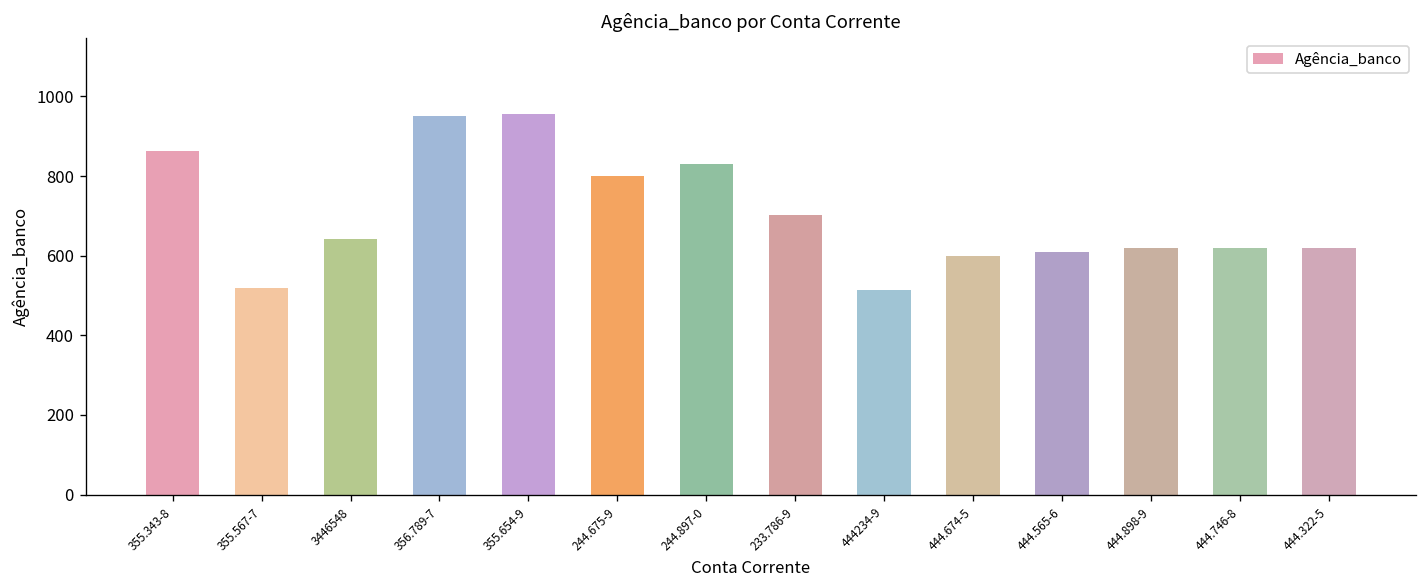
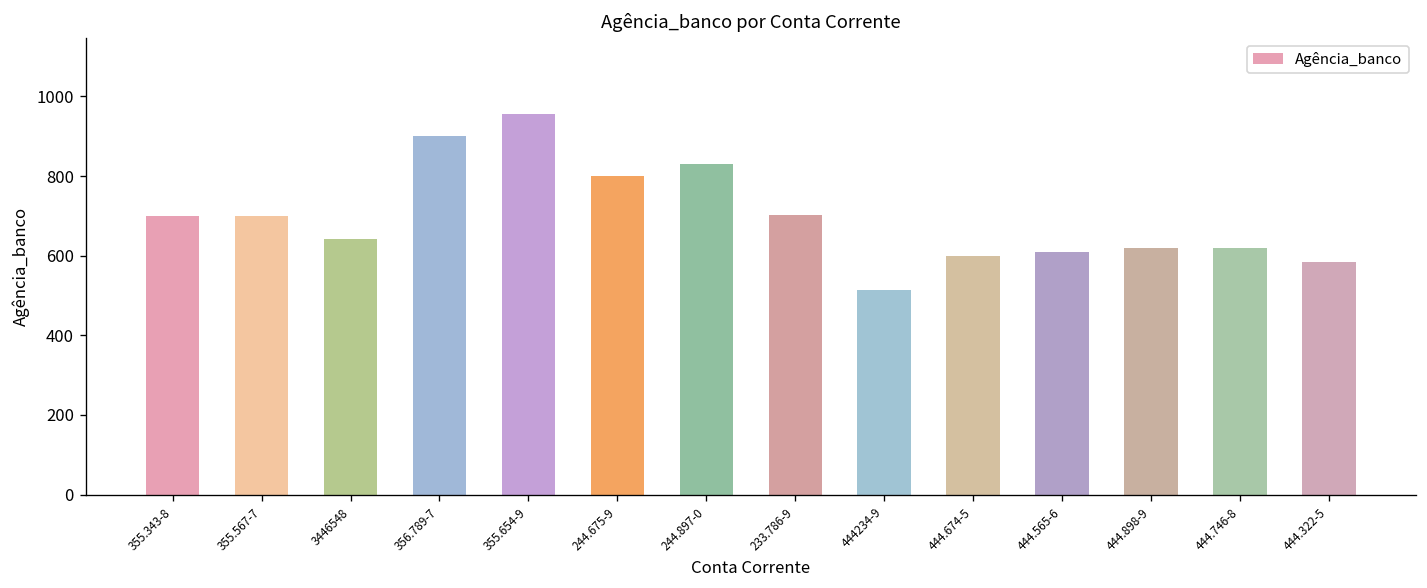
  {
-   "355.343-8": 860,
-   "355.567-7": 520,
+   "355.343-8": 700,
+   "355.567-7": 700,
    "3446548": 640,
-   "356.789-7": 950,
+   "356.789-7": 900,
    "355.654-9": 960,
    "244.675-9": 800,
    "244.897-0": 830,
    "233.786-9": 700,
    "444234-9": 510,
    "444.674-5": 600,
    "444.565-6": 610,
    "444.898-9": 620,
    "444.746-8": 620,
-   "444.322-5": 620
+   "444.322-5": 580
  }
